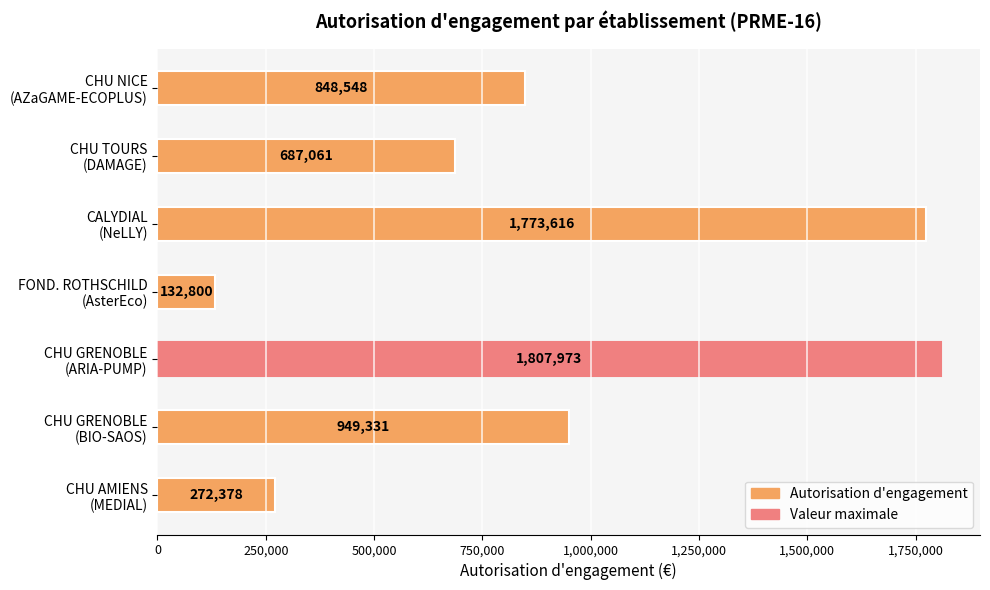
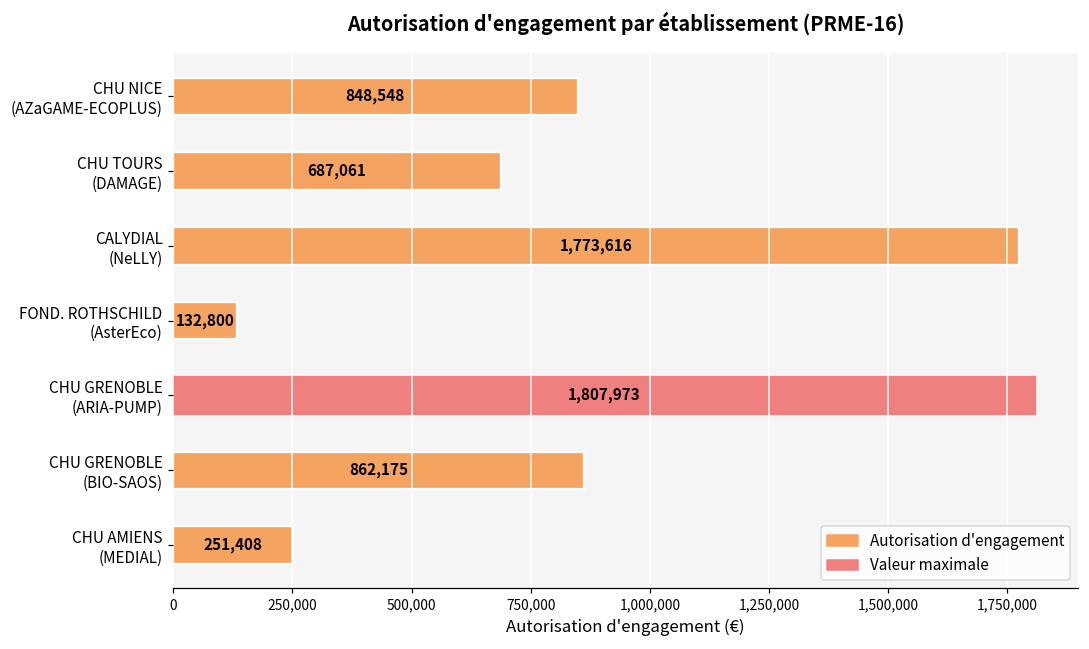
  {
    "CHU NICE (AZaGAME-ECOPLUS)": "848,548",
    "CHU TOURS (DAMAGE)": "687,061",
    "CALYDIAL (NeLLY)": "1,773,616",
    "FOND. ROTHSCHILD (AsterEco)": "132,800",
    "CHU GRENOBLE (ARIA-PUMP)": "1,807,973",
-   "CHU GRENOBLE (BIO-SAOS)": "949,331",
-   "CHU AMIENS (MEDIAL)": "272,378"
+   "CHU GRENOBLE (BIO-SAOS)": "862,175",
+   "CHU AMIENS (MEDIAL)": "251,408"
  }
